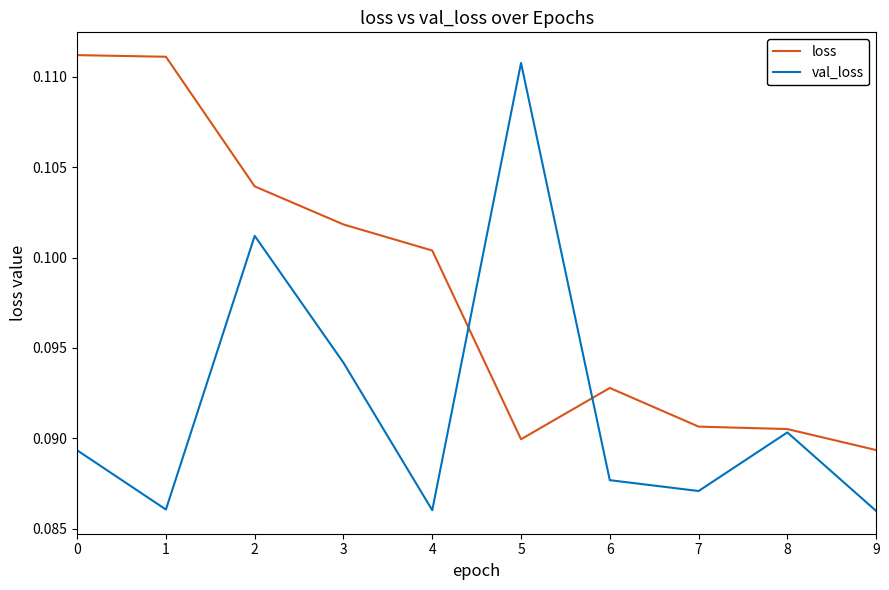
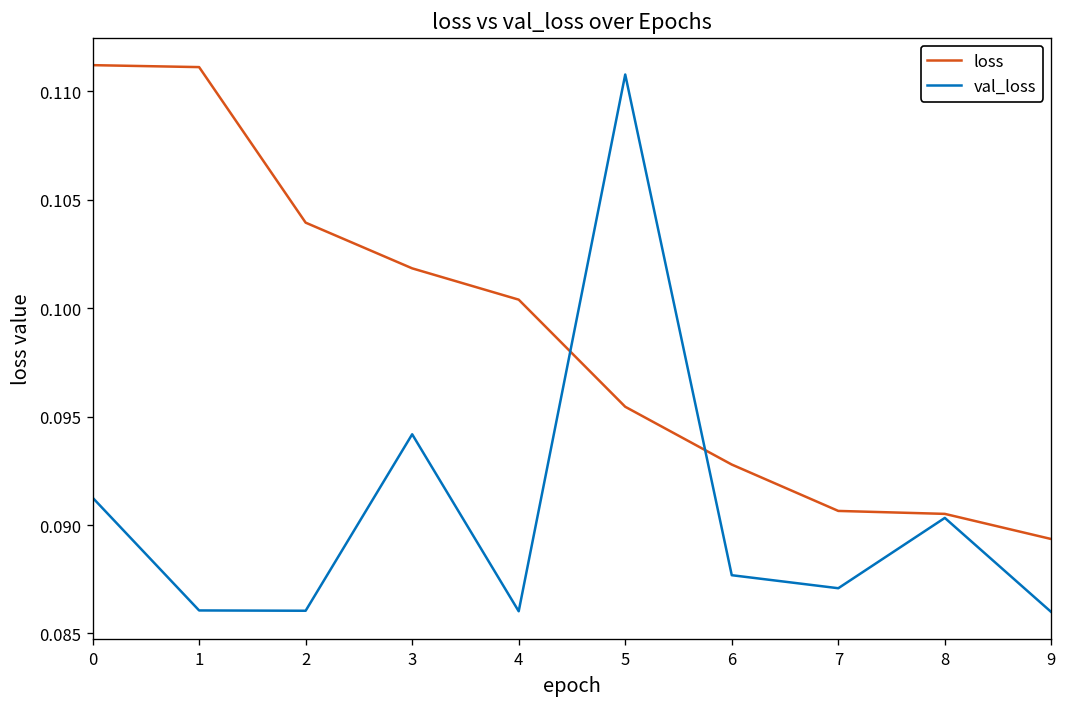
  {
    "loss": {
      "0": 0.1112,
      "1": 0.1111,
      "2": 0.1039,
      "3": 0.1018,
      "4": 0.1004,
-     "5": 0.0900,
+     "5": 0.0955,
      "6": 0.0928,
      "7": 0.0907,
      "8": 0.0905,
      "9": 0.0894
    },
    "val_loss": {
-     "0": 0.0893,
+     "0": 0.0913,
      "1": 0.0861,
-     "2": 0.1012,
+     "2": 0.0860,
      "3": 0.0942,
      "4": 0.0860,
      "5": 0.1108,
      "6": 0.0877,
      "7": 0.0871,
      "8": 0.0903,
      "9": 0.0860
    }
  }
